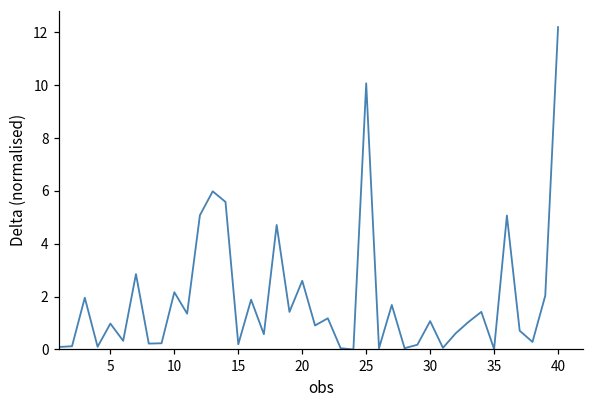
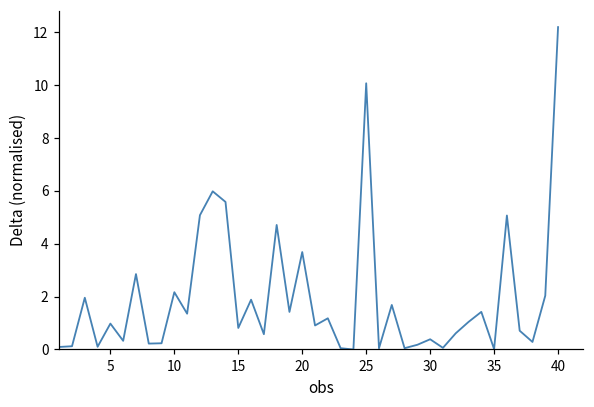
  {
    "5": 1.0,
    "10": 2.2,
-   "15": 0.2,
-   "20": 2.6,
+   "15": 0.8,
+   "20": 3.7,
    "25": 10.1,
-   "30": 1.1,
+   "30": 0.4,
    "35": 0.0,
    "40": 12.2
  }
